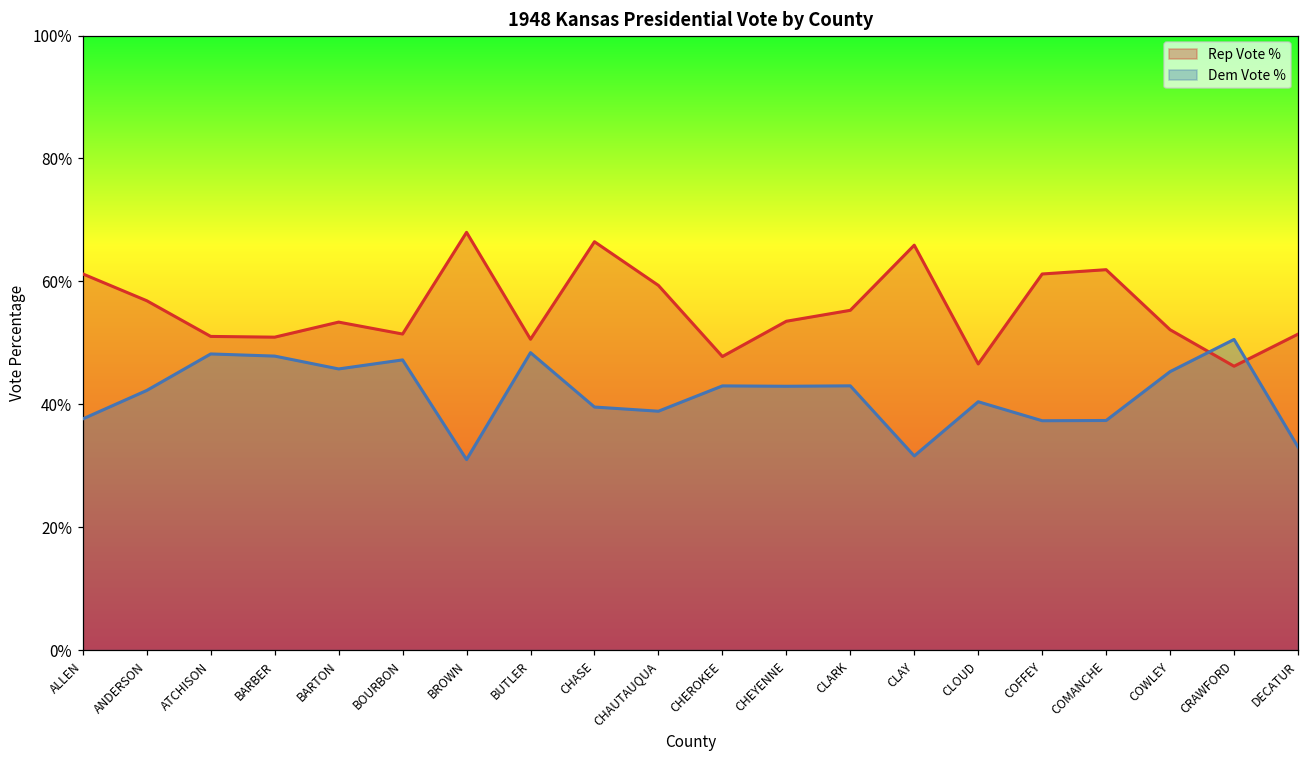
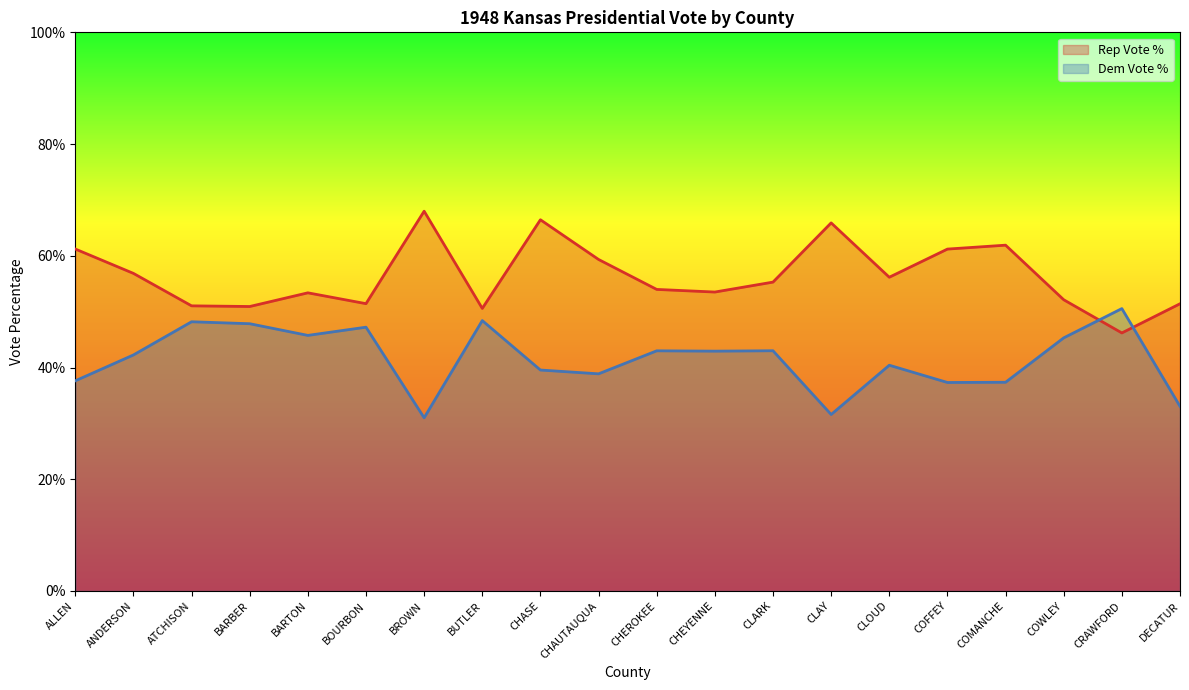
  {
    "Rep Vote %": {
      "ALLEN": "61%",
      "ANDERSON": "57%",
      "ATCHISON": "51%",
      "BARBER": "51%",
      "BARTON": "53%",
      "BOURBON": "51%",
      "BROWN": "68%",
      "BUTLER": "51%",
      "CHASE": "66%",
      "CHAUTAUQUA": "59%",
-     "CHEROKEE": "48%",
+     "CHEROKEE": "54%",
      "CHEYENNE": "54%",
      "CLARK": "55%",
      "CLAY": "66%",
-     "CLOUD": "47%",
+     "CLOUD": "56%",
      "COFFEY": "61%",
      "COMANCHE": "62%",
      "COWLEY": "52%",
      "CRAWFORD": "46%",
      "DECATUR": "51%"
    },
    "Dem Vote %": {
      "ALLEN": "38%",
      "ANDERSON": "42%",
      "ATCHISON": "48%",
      "BARBER": "48%",
      "BARTON": "46%",
      "BOURBON": "47%",
      "BROWN": "31%",
      "BUTLER": "48%",
      "CHASE": "40%",
      "CHAUTAUQUA": "39%",
      "CHEROKEE": "43%",
      "CHEYENNE": "43%",
      "CLARK": "43%",
      "CLAY": "32%",
      "CLOUD": "40%",
      "COFFEY": "37%",
      "COMANCHE": "37%",
      "COWLEY": "45%",
      "CRAWFORD": "51%",
      "DECATUR": "33%"
    }
  }
